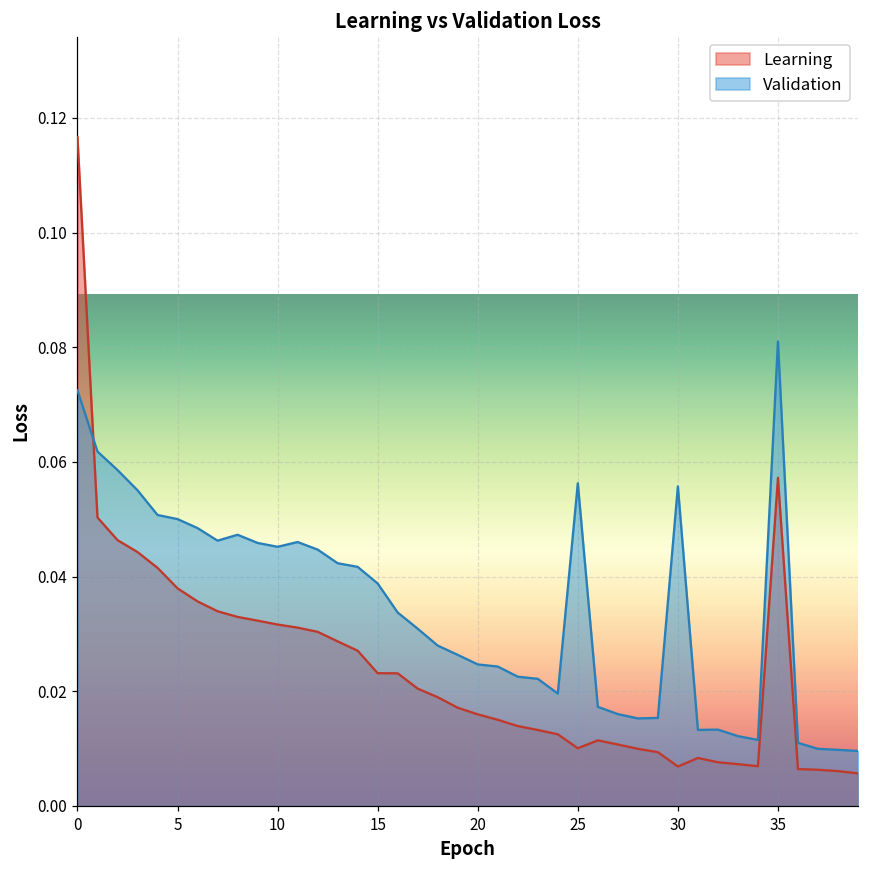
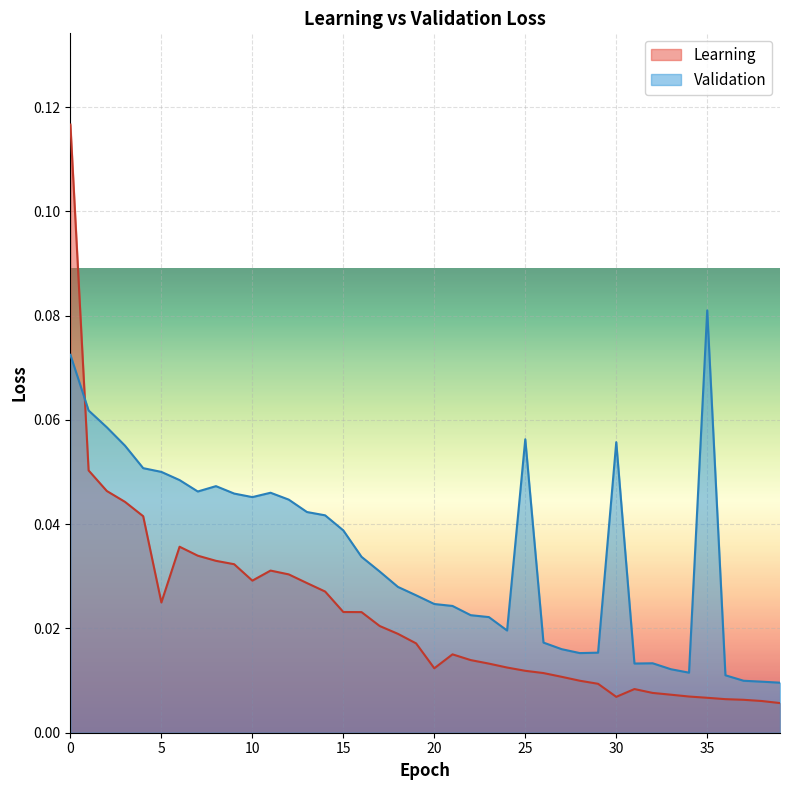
  {
    "Learning": {
      "0": 0.117,
-     "5": 0.038,
-     "10": 0.032,
+     "5": 0.025,
+     "10": 0.029,
      "15": 0.023,
-     "20": 0.016,
-     "25": 0.010,
+     "20": 0.012,
+     "25": 0.012,
      "30": 0.007,
-     "35": 0.057
+     "35": 0.007
    },
    "Validation": {
      "0": 0.072,
      "5": 0.050,
      "10": 0.045,
      "15": 0.039,
      "20": 0.025,
      "25": 0.056,
      "30": 0.056,
      "35": 0.081
    }
  }
